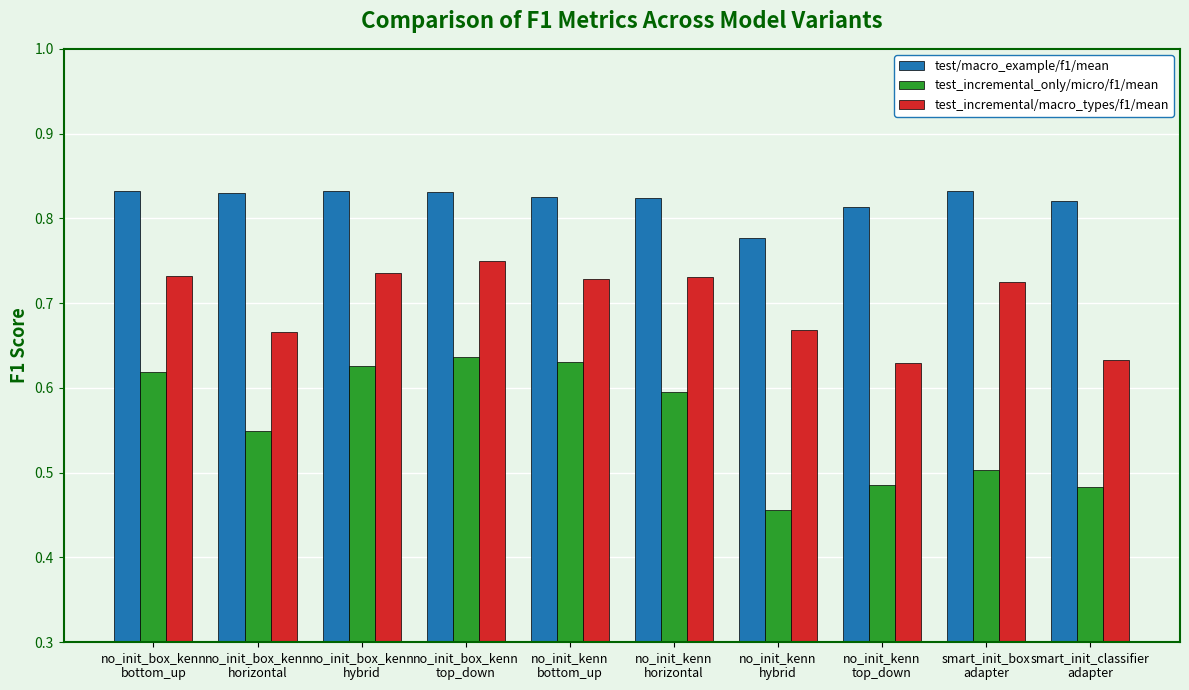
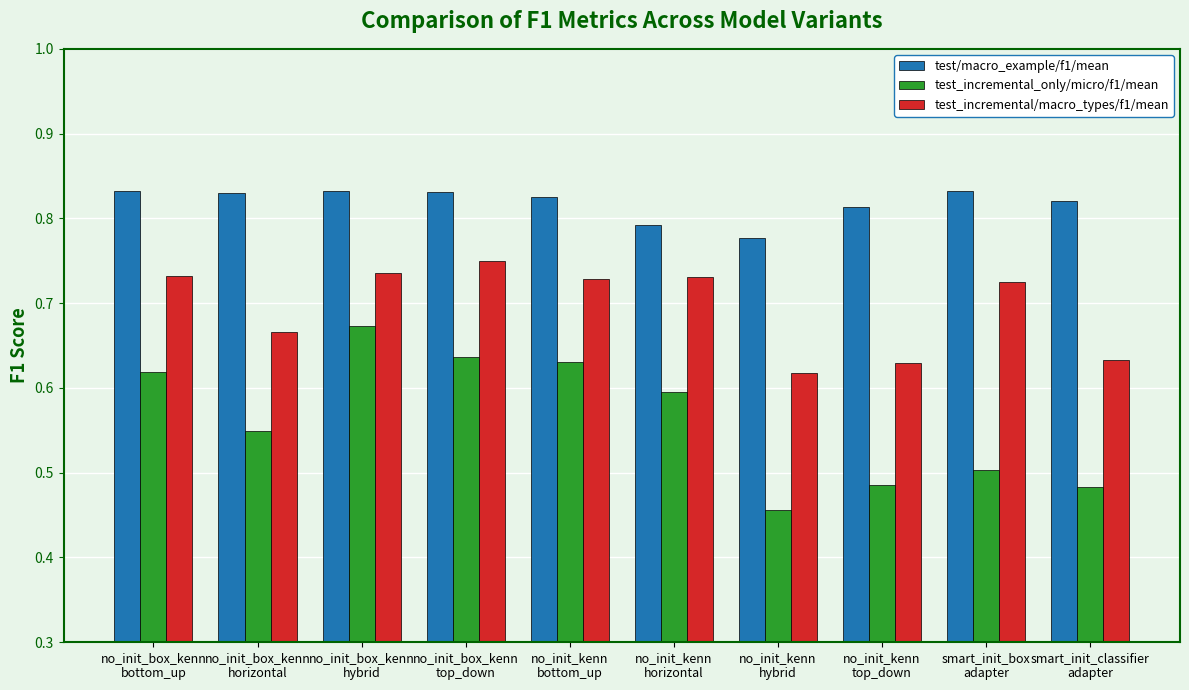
  {
    "test/macro_example/f1/mean": {
      "no_init_box_kenn bottom_up": 0.83,
      "no_init_box_kenn horizontal": 0.83,
      "no_init_box_kenn hybrid": 0.83,
      "no_init_box_kenn top_down": 0.83,
      "no_init_kenn bottom_up": 0.82,
-     "no_init_kenn horizontal": 0.82,
+     "no_init_kenn horizontal": 0.79,
      "no_init_kenn hybrid": 0.78,
      "no_init_kenn top_down": 0.81,
      "smart_init_box adapter": 0.83,
      "smart_init_classifier adapter": 0.82
    },
    "test_incremental_only/micro/f1/mean": {
      "no_init_box_kenn bottom_up": 0.62,
      "no_init_box_kenn horizontal": 0.55,
-     "no_init_box_kenn hybrid": 0.63,
+     "no_init_box_kenn hybrid": 0.67,
      "no_init_box_kenn top_down": 0.64,
      "no_init_kenn bottom_up": 0.63,
      "no_init_kenn horizontal": 0.60,
      "no_init_kenn hybrid": 0.46,
      "no_init_kenn top_down": 0.49,
      "smart_init_box adapter": 0.50,
      "smart_init_classifier adapter": 0.48
    },
    "test_incremental/macro_types/f1/mean": {
      "no_init_box_kenn bottom_up": 0.73,
      "no_init_box_kenn horizontal": 0.67,
      "no_init_box_kenn hybrid": 0.74,
      "no_init_box_kenn top_down": 0.75,
      "no_init_kenn bottom_up": 0.73,
      "no_init_kenn horizontal": 0.73,
-     "no_init_kenn hybrid": 0.67,
+     "no_init_kenn hybrid": 0.62,
      "no_init_kenn top_down": 0.63,
      "smart_init_box adapter": 0.72,
      "smart_init_classifier adapter": 0.63
    }
  }
